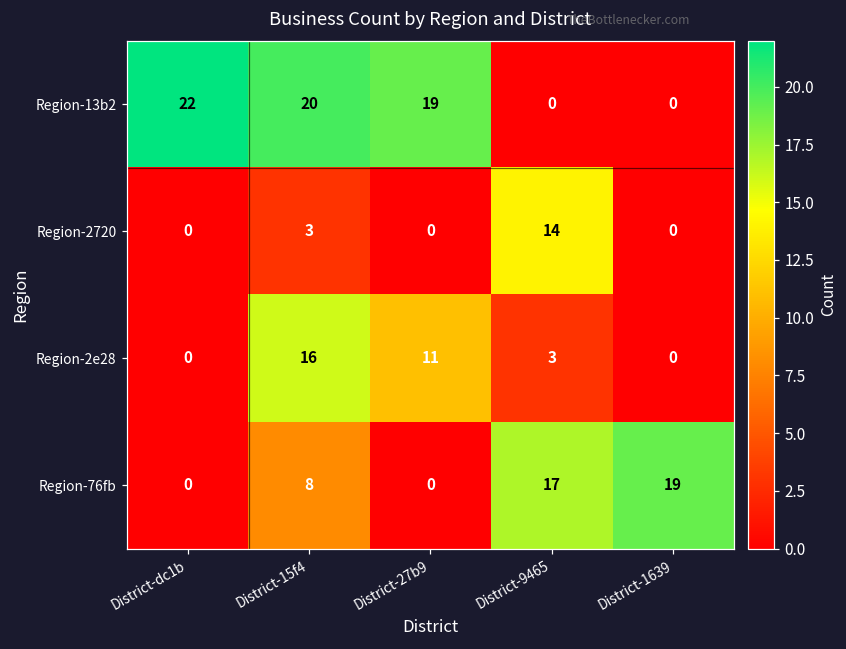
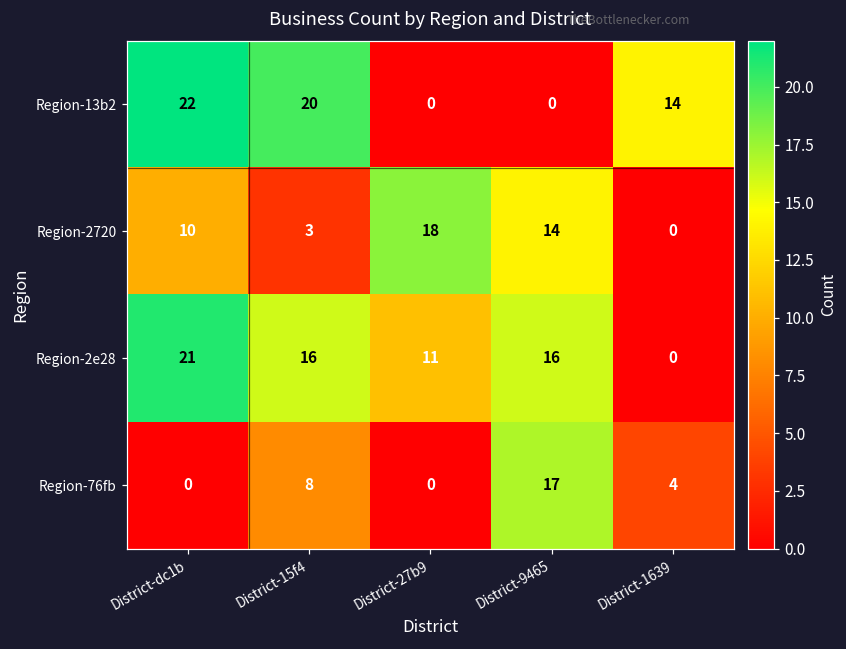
  {
    "Region-13b2": {
      "District-dc1b": 22,
      "District-15f4": 20,
-     "District-27b9": 19,
+     "District-27b9": 0,
      "District-9465": 0,
-     "District-1639": 0
+     "District-1639": 14
    },
    "Region-2720": {
-     "District-dc1b": 0,
+     "District-dc1b": 10,
      "District-15f4": 3,
-     "District-27b9": 0,
+     "District-27b9": 18,
      "District-9465": 14,
      "District-1639": 0
    },
    "Region-2e28": {
-     "District-dc1b": 0,
+     "District-dc1b": 21,
      "District-15f4": 16,
      "District-27b9": 11,
-     "District-9465": 3,
+     "District-9465": 16,
      "District-1639": 0
    },
    "Region-76fb": {
      "District-dc1b": 0,
      "District-15f4": 8,
      "District-27b9": 0,
      "District-9465": 17,
-     "District-1639": 19
+     "District-1639": 4
    }
  }
